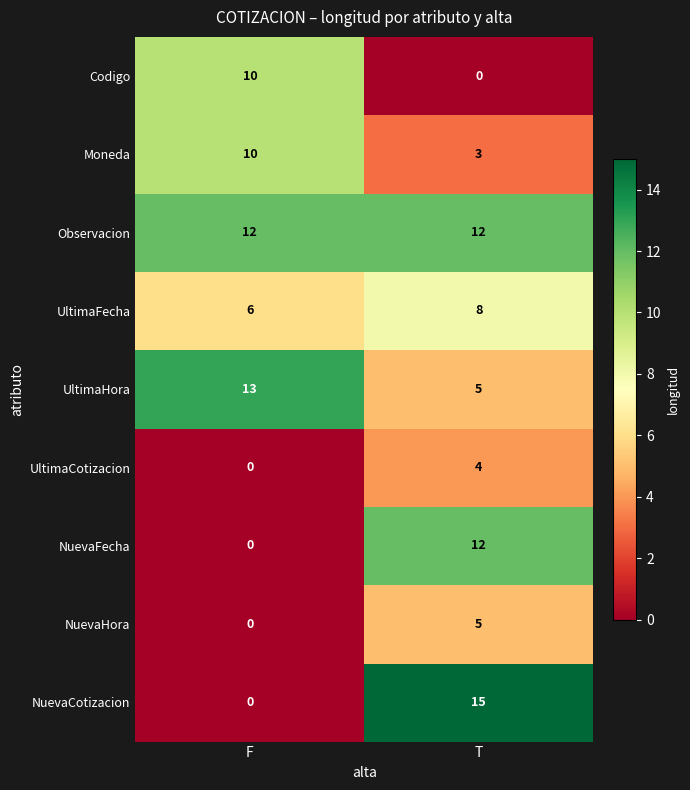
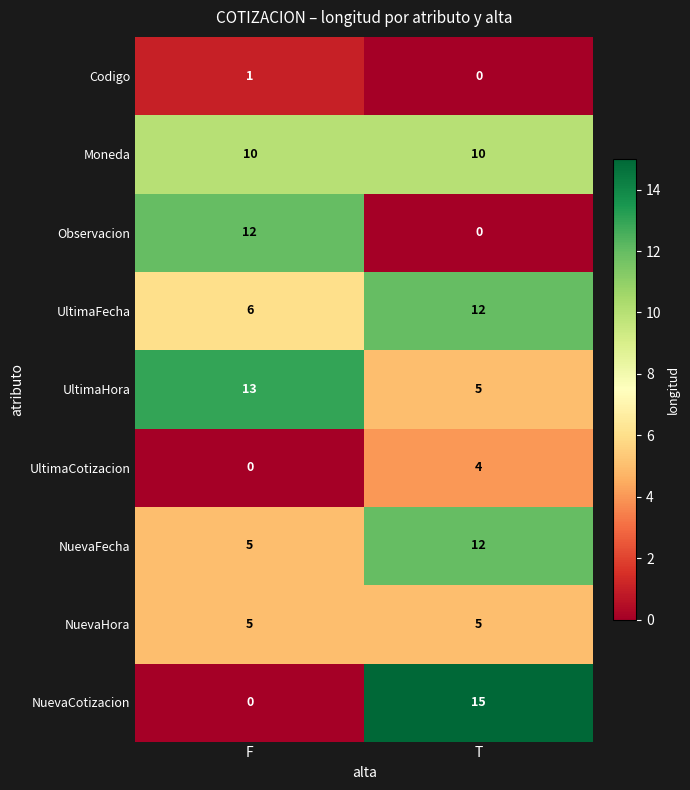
  {
    "Codigo": {
-     "F": 10,
+     "F": 1,
      "T": 0
    },
    "Moneda": {
      "F": 10,
-     "T": 3
+     "T": 10
    },
    "Observacion": {
      "F": 12,
-     "T": 12
+     "T": 0
    },
    "UltimaFecha": {
      "F": 6,
-     "T": 8
+     "T": 12
    },
    "UltimaHora": {
      "F": 13,
      "T": 5
    },
    "UltimaCotizacion": {
      "F": 0,
      "T": 4
    },
    "NuevaFecha": {
-     "F": 0,
+     "F": 5,
      "T": 12
    },
    "NuevaHora": {
-     "F": 0,
+     "F": 5,
      "T": 5
    },
    "NuevaCotizacion": {
      "F": 0,
      "T": 15
    }
  }
